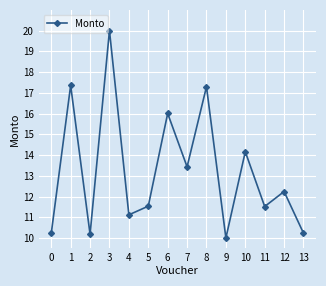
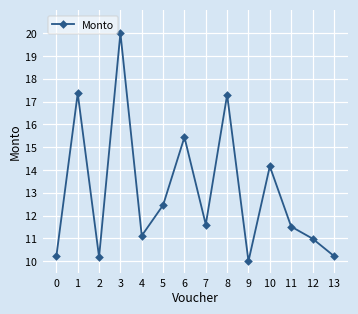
  {
    "0": 10.2,
    "1": 17.4,
    "2": 10.2,
    "3": 20.0,
    "4": 11.1,
-   "5": 11.5,
-   "6": 16.0,
-   "7": 13.4,
+   "5": 12.5,
+   "6": 15.4,
+   "7": 11.6,
    "8": 17.3,
    "9": 10.0,
    "10": 14.2,
    "11": 11.5,
-   "12": 12.2,
+   "12": 11.0,
    "13": 10.2
  }
